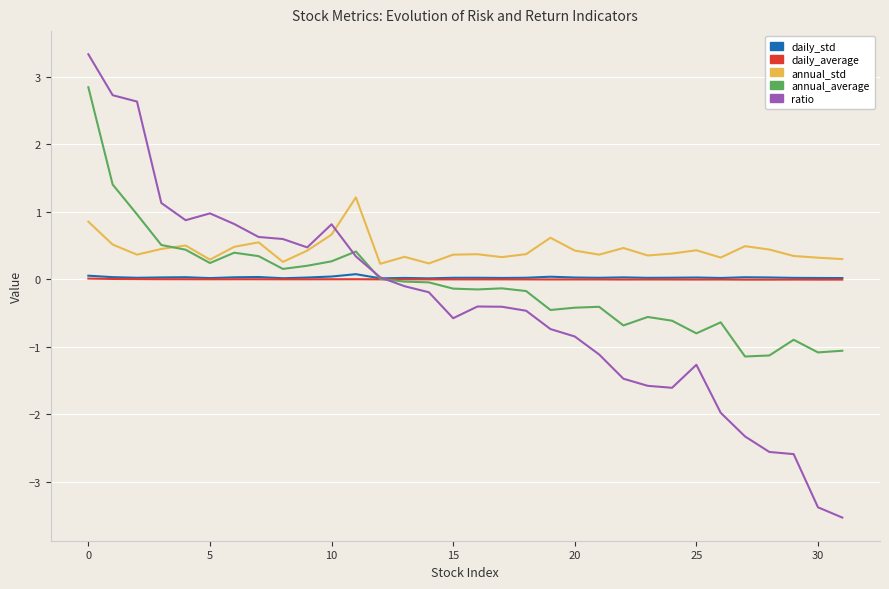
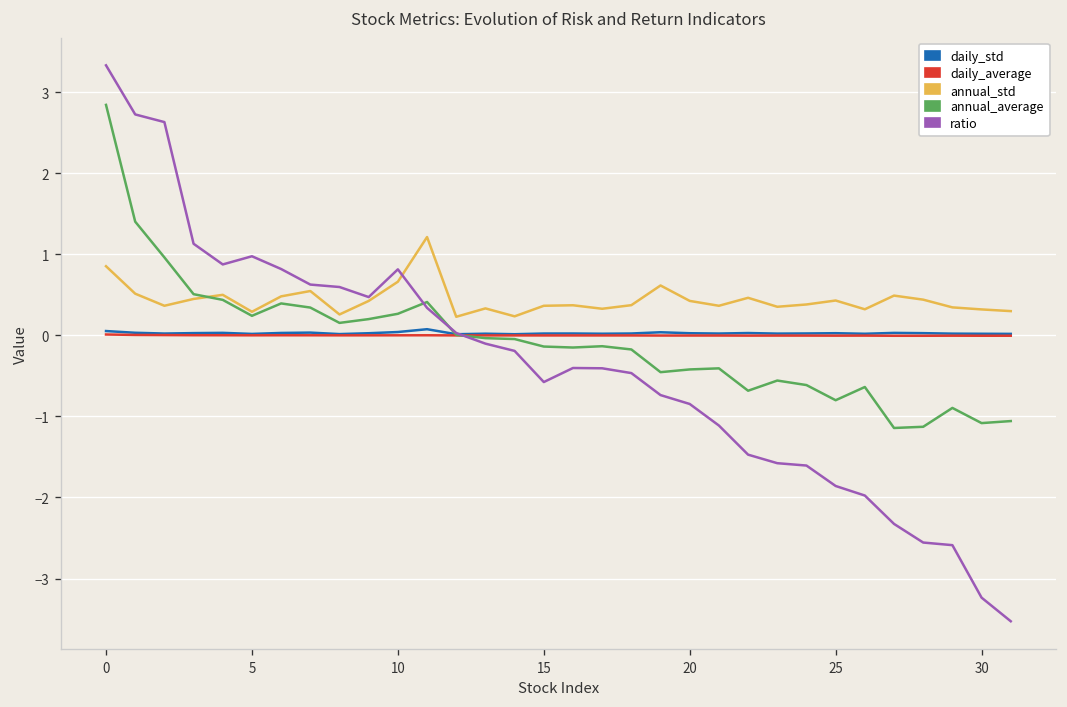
  {
    "daily_std": {
      "0": 0.1,
      "10": 0.0
    },
    "daily_average": {
      "0": 0.0,
      "10": 0.0
    },
    "annual_std": {
      "0": 0.9,
      "5": 0.3,
      "10": 0.7,
      "15": 0.4,
      "20": 0.4,
      "25": 0.4,
      "30": 0.3
    },
    "annual_average": {
      "0": 2.8,
      "5": 0.2,
      "10": 0.3,
      "15": -0.1,
      "20": -0.4,
      "25": -0.8,
      "30": -1.1
    },
    "ratio": {
      "0": 3.3,
      "5": 1.0,
      "10": 0.8,
      "15": -0.6,
      "20": -0.8,
-     "25": -1.3,
-     "30": -3.4
+     "25": -1.9,
+     "30": -3.2
    }
  }
